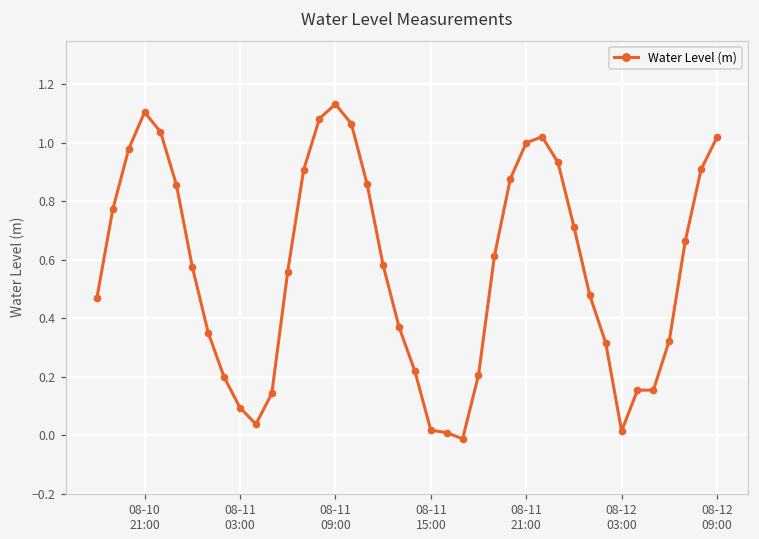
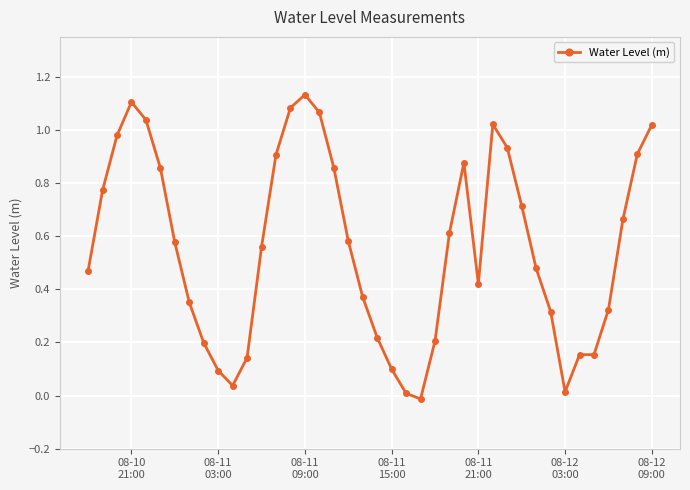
  {
    "08-10 21:00": 1.10,
    "08-11 03:00": 0.09,
    "08-11 09:00": 1.13,
-   "08-11 15:00": 0.02,
-   "08-11 21:00": 1.00,
+   "08-11 15:00": 0.10,
+   "08-11 21:00": 0.42,
    "08-12 03:00": 0.01,
    "08-12 09:00": 1.02
  }
